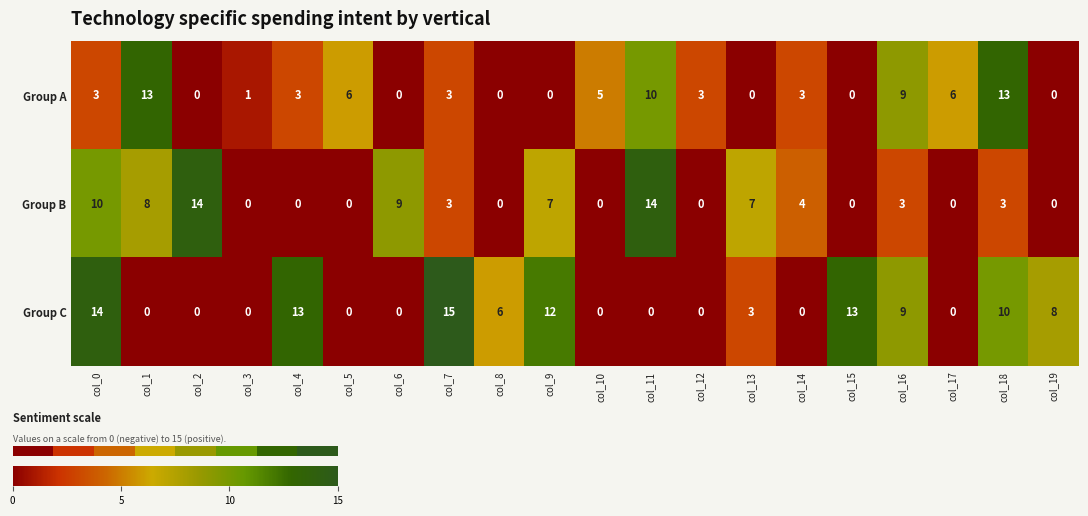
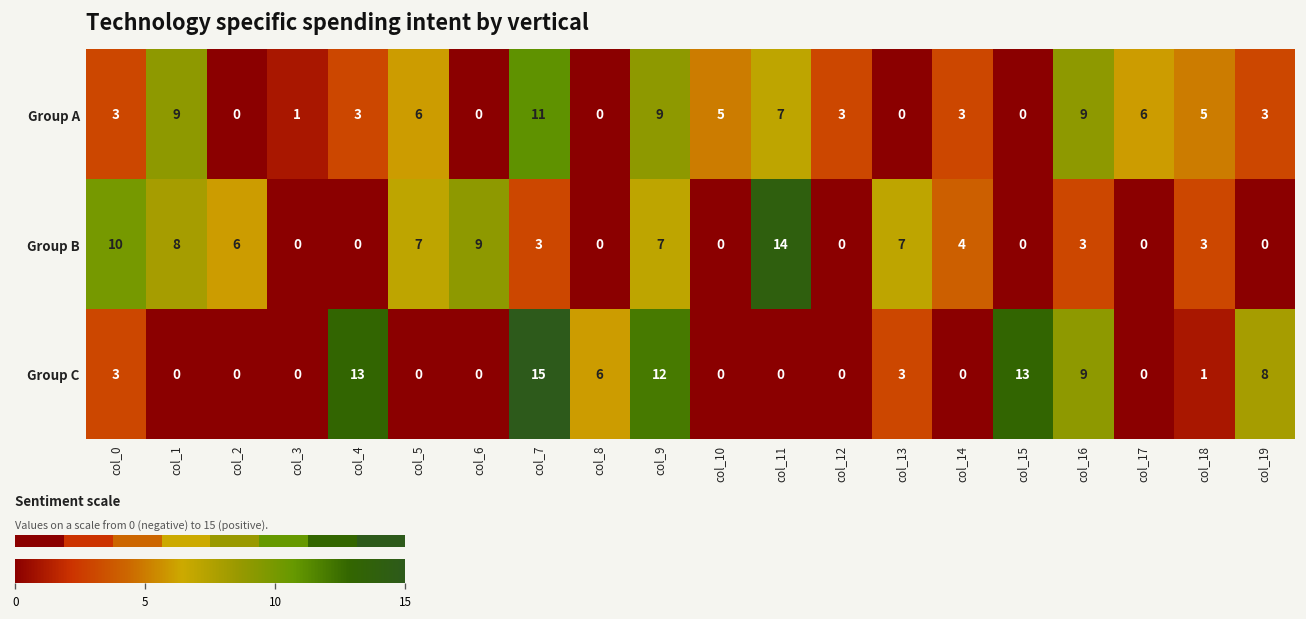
  {
    "Technology specific spending intent by vertical": {
      "Group A": {
        "col_0": 3,
-       "col_1": 13,
+       "col_1": 9,
        "col_2": 0,
        "col_3": 1,
        "col_4": 3,
        "col_5": 6,
        "col_6": 0,
-       "col_7": 3,
+       "col_7": 11,
        "col_8": 0,
-       "col_9": 0,
+       "col_9": 9,
        "col_10": 5,
-       "col_11": 10,
+       "col_11": 7,
        "col_12": 3,
        "col_13": 0,
        "col_14": 3,
        "col_15": 0,
        "col_16": 9,
        "col_17": 6,
-       "col_18": 13,
-       "col_19": 0
+       "col_18": 5,
+       "col_19": 3
      },
      "Group B": {
        "col_0": 10,
        "col_1": 8,
-       "col_2": 14,
+       "col_2": 6,
        "col_3": 0,
        "col_4": 0,
-       "col_5": 0,
+       "col_5": 7,
        "col_6": 9,
        "col_7": 3,
        "col_8": 0,
        "col_9": 7,
        "col_10": 0,
        "col_11": 14,
        "col_12": 0,
        "col_13": 7,
        "col_14": 4,
        "col_15": 0,
        "col_16": 3,
        "col_17": 0,
        "col_18": 3,
        "col_19": 0
      },
      "Group C": {
-       "col_0": 14,
+       "col_0": 3,
        "col_1": 0,
        "col_2": 0,
        "col_3": 0,
        "col_4": 13,
        "col_5": 0,
        "col_6": 0,
        "col_7": 15,
        "col_8": 6,
        "col_9": 12,
        "col_10": 0,
        "col_11": 0,
        "col_12": 0,
        "col_13": 3,
        "col_14": 0,
        "col_15": 13,
        "col_16": 9,
        "col_17": 0,
-       "col_18": 10,
+       "col_18": 1,
        "col_19": 8
      }
    }
  }
